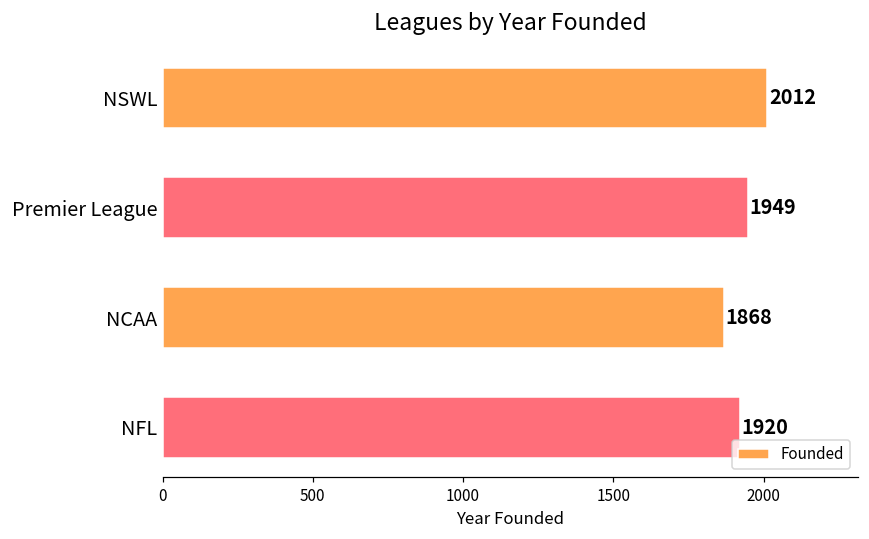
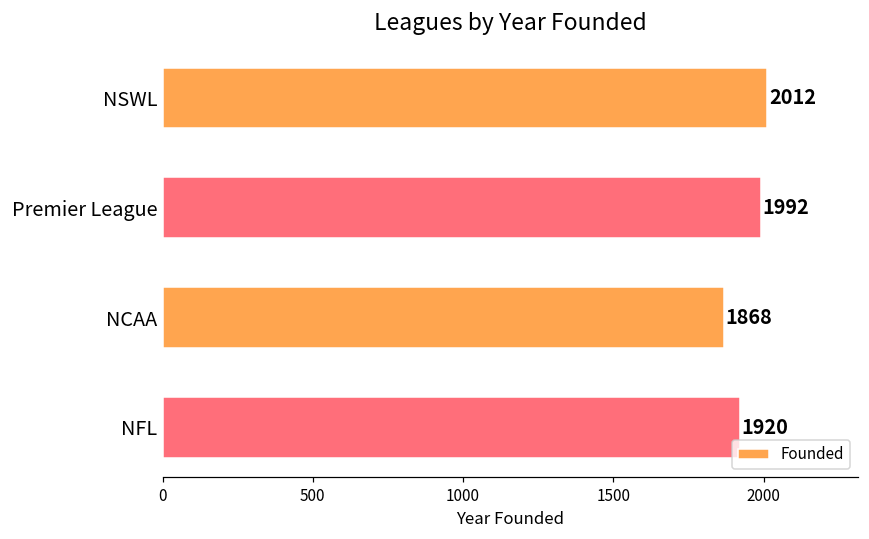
  {
    "NSWL": 2012,
-   "Premier League": 1949,
+   "Premier League": 1992,
    "NCAA": 1868,
    "NFL": 1920
  }
